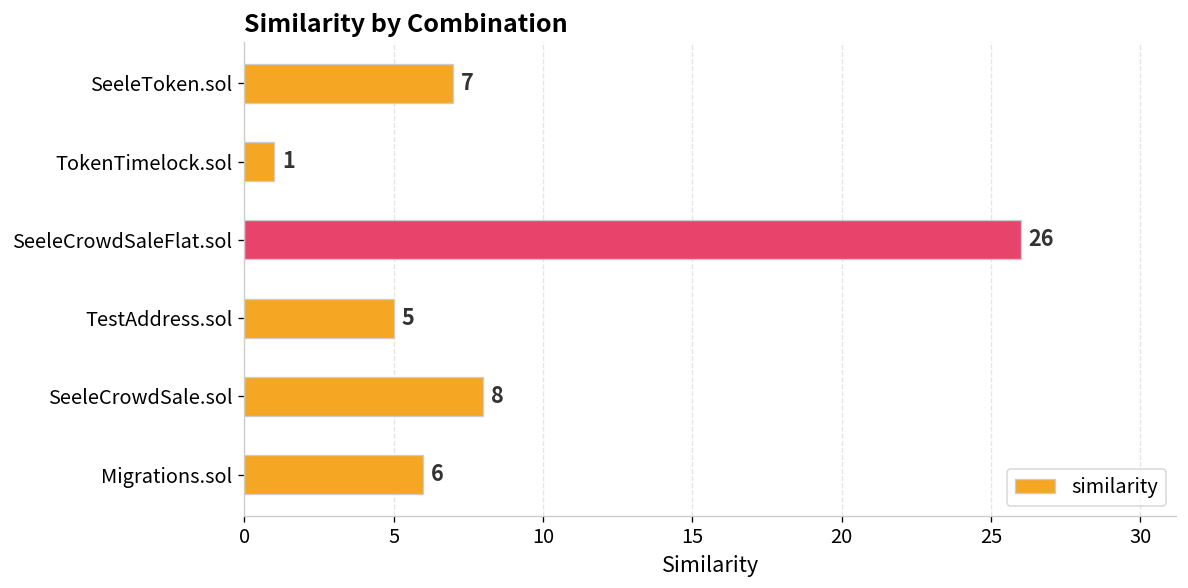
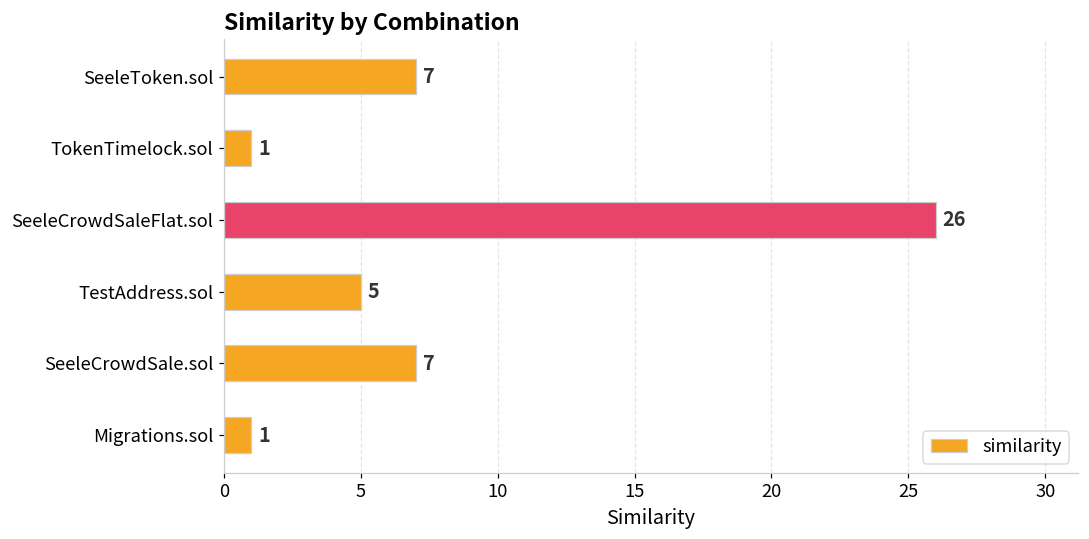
  {
    "SeeleToken.sol": 7,
    "TokenTimelock.sol": 1,
    "SeeleCrowdSaleFlat.sol": 26,
    "TestAddress.sol": 5,
-   "SeeleCrowdSale.sol": 8,
-   "Migrations.sol": 6
+   "SeeleCrowdSale.sol": 7,
+   "Migrations.sol": 1
  }
